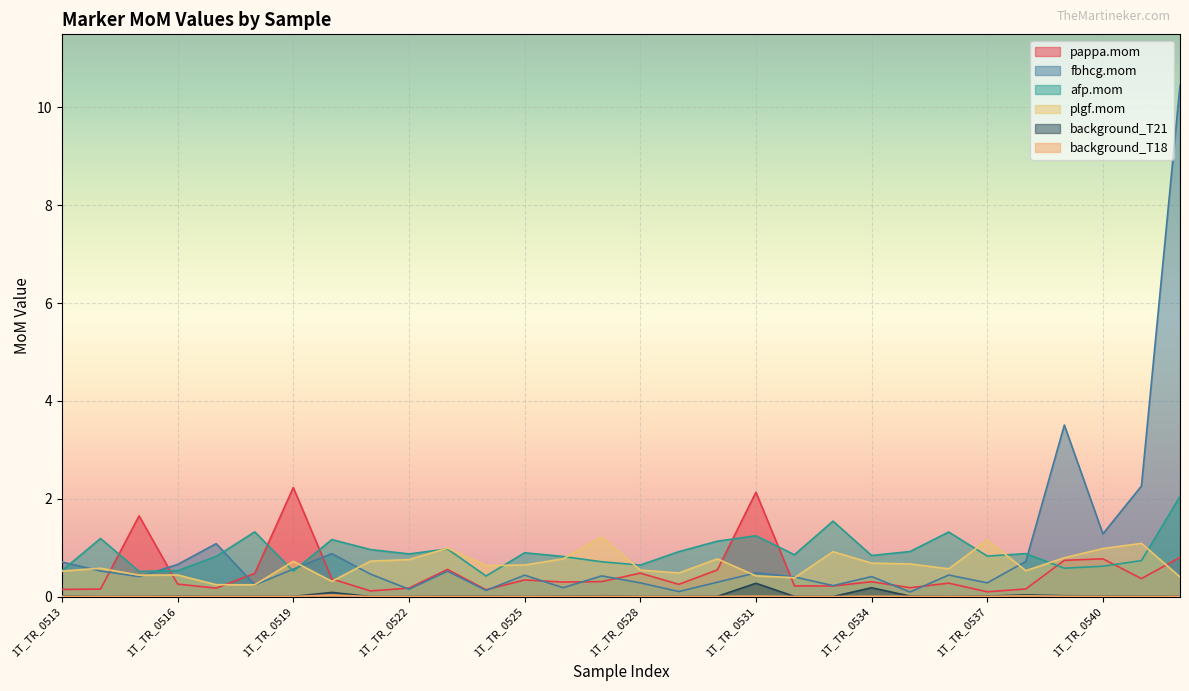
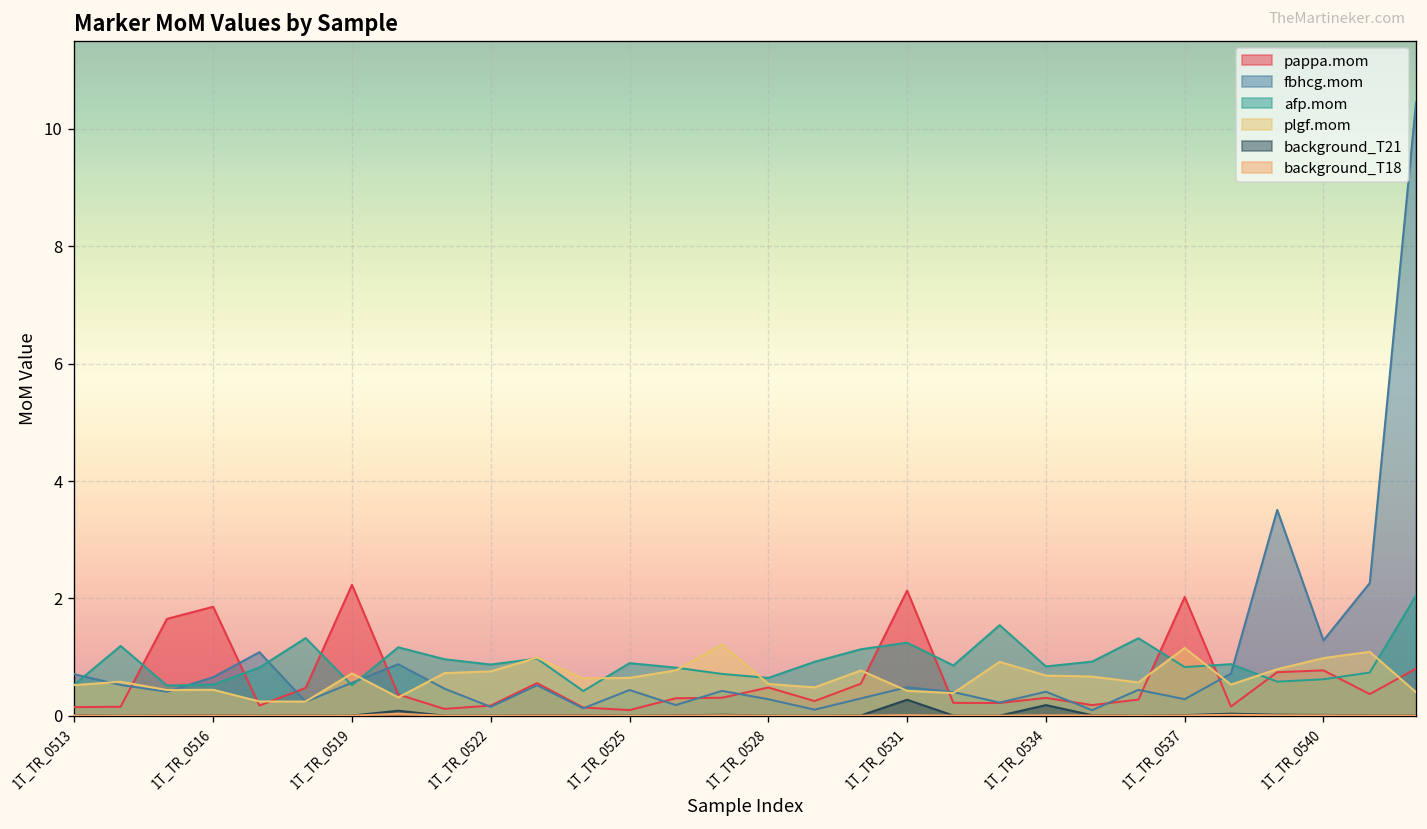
  {
    "pappa.mom": {
      "1T_TR_0513": 0.1,
-     "1T_TR_0516": 0.3,
+     "1T_TR_0516": 1.9,
      "1T_TR_0519": 2.2,
-     "1T_TR_0525": 0.3,
+     "1T_TR_0525": 0.1,
      "1T_TR_0528": 0.5,
      "1T_TR_0531": 2.1,
      "1T_TR_0534": 0.3,
-     "1T_TR_0537": 0.1,
+     "1T_TR_0537": 2.0,
      "1T_TR_0540": 0.8
    },
    "background_T21": {
      "1T_TR_0531": 0.3,
      "1T_TR_0534": 0.2
    }
  }
